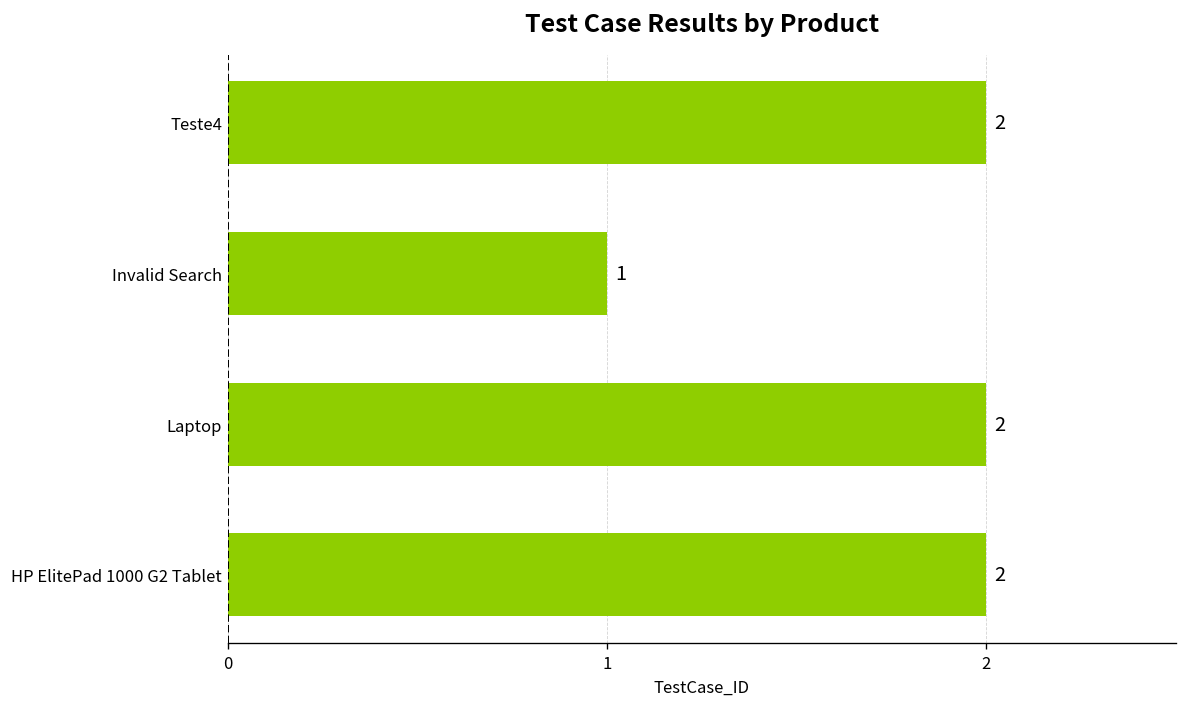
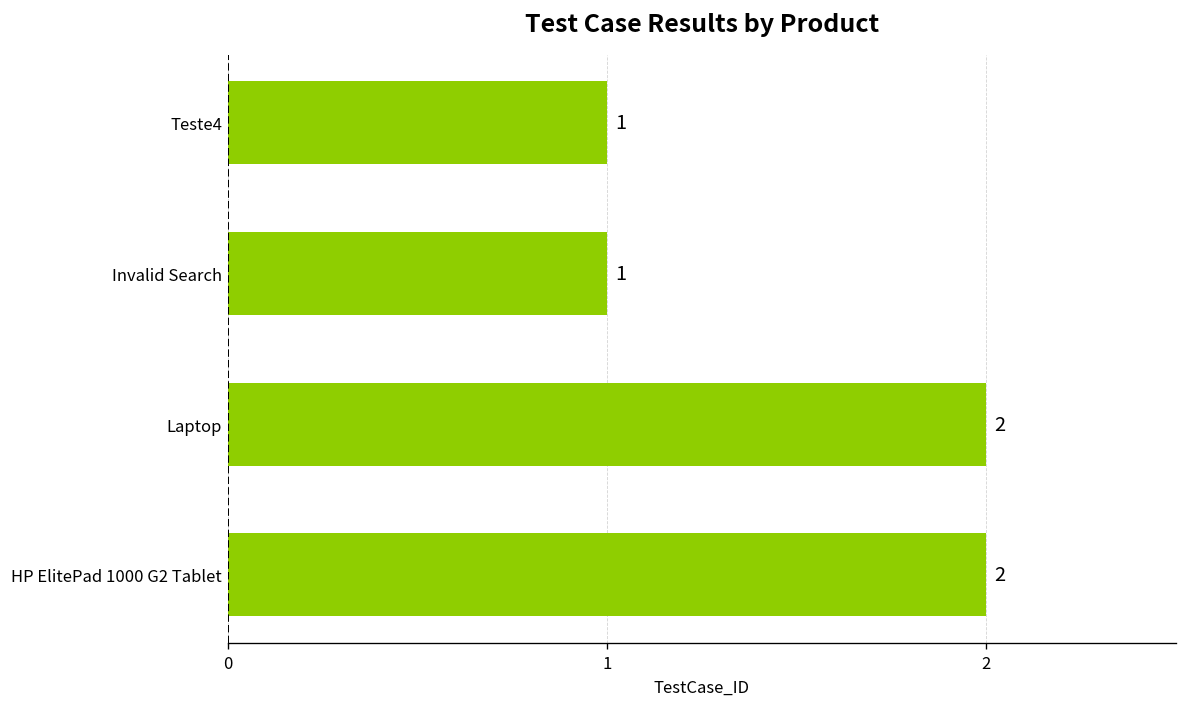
  {
-   "Teste4": 2,
+   "Teste4": 1,
    "Invalid Search": 1,
    "Laptop": 2,
    "HP ElitePad 1000 G2 Tablet": 2
  }
